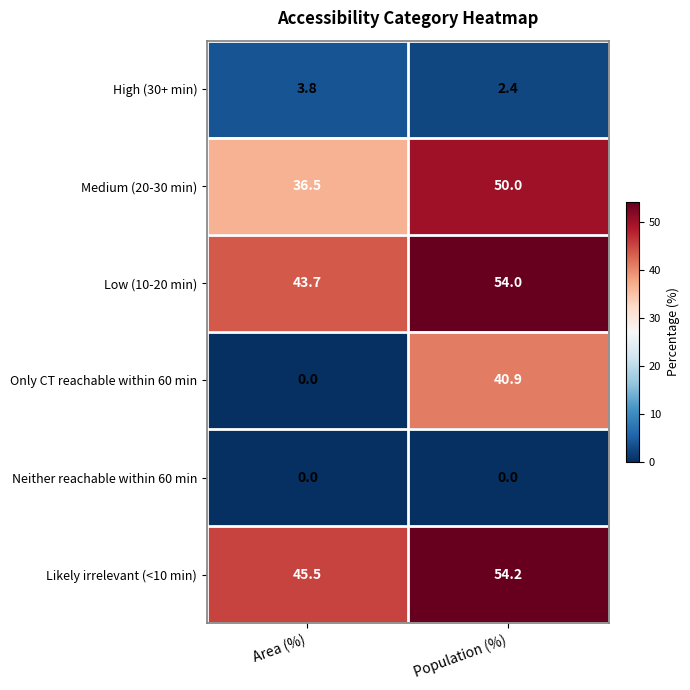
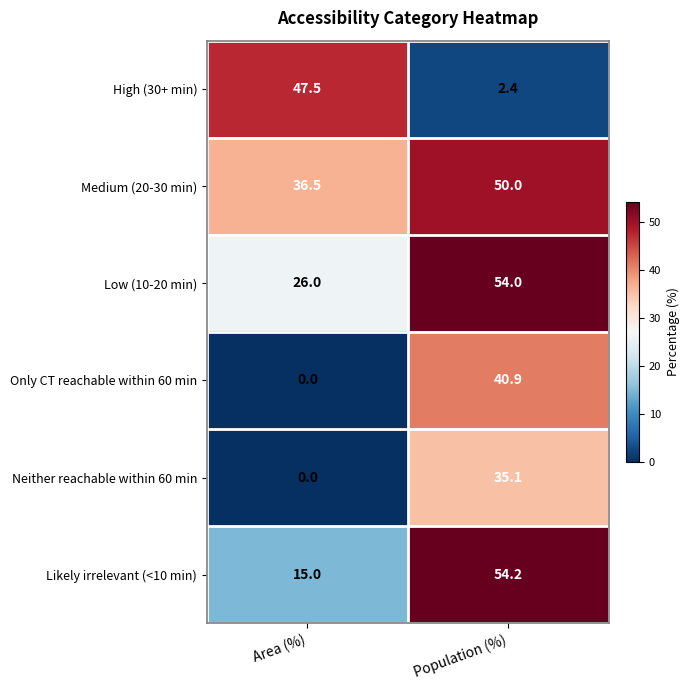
  {
    "High (30+ min)": {
-     "Area (%)": 3.8,
+     "Area (%)": 47.5,
      "Population (%)": 2.4
    },
    "Medium (20-30 min)": {
      "Area (%)": 36.5,
      "Population (%)": 50.0
    },
    "Low (10-20 min)": {
-     "Area (%)": 43.7,
+     "Area (%)": 26.0,
      "Population (%)": 54.0
    },
    "Only CT reachable within 60 min": {
      "Area (%)": 0.0,
      "Population (%)": 40.9
    },
    "Neither reachable within 60 min": {
      "Area (%)": 0.0,
-     "Population (%)": 0.0
+     "Population (%)": 35.1
    },
    "Likely irrelevant (<10 min)": {
-     "Area (%)": 45.5,
+     "Area (%)": 15.0,
      "Population (%)": 54.2
    }
  }
